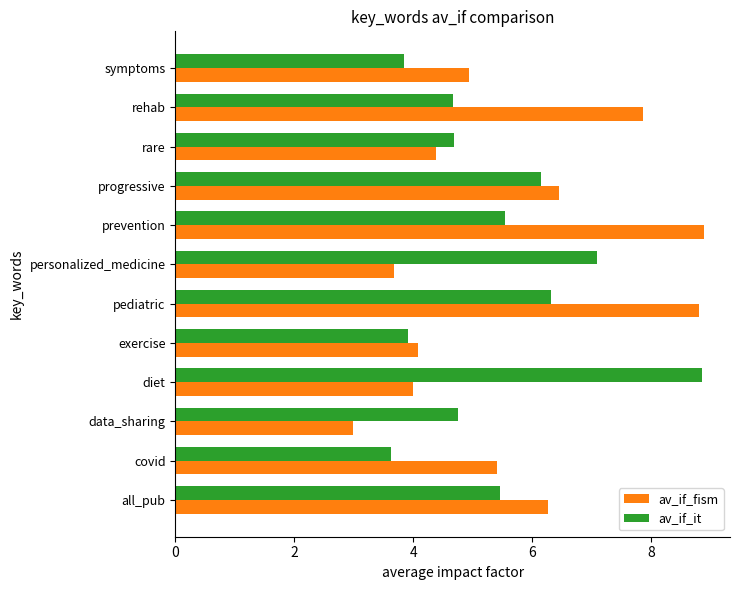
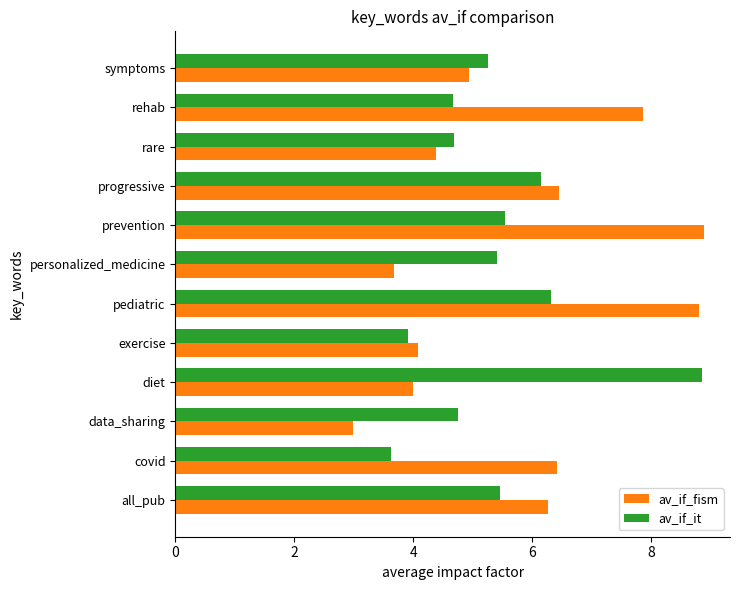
  {
    "av_if_fism": {
      "symptoms": 4.9,
      "rehab": 7.9,
      "rare": 4.4,
      "progressive": 6.5,
      "prevention": 8.9,
      "personalized_medicine": 3.7,
      "pediatric": 8.8,
      "exercise": 4.1,
      "diet": 4.0,
      "data_sharing": 3.0,
-     "covid": 5.4,
+     "covid": 6.4,
      "all_pub": 6.3
    },
    "av_if_it": {
-     "symptoms": 3.9,
+     "symptoms": 5.3,
      "rehab": 4.7,
      "rare": 4.7,
      "progressive": 6.2,
      "prevention": 5.5,
-     "personalized_medicine": 7.1,
+     "personalized_medicine": 5.4,
      "pediatric": 6.3,
      "exercise": 3.9,
      "diet": 8.9,
      "data_sharing": 4.8,
      "covid": 3.6,
      "all_pub": 5.5
    }
  }
